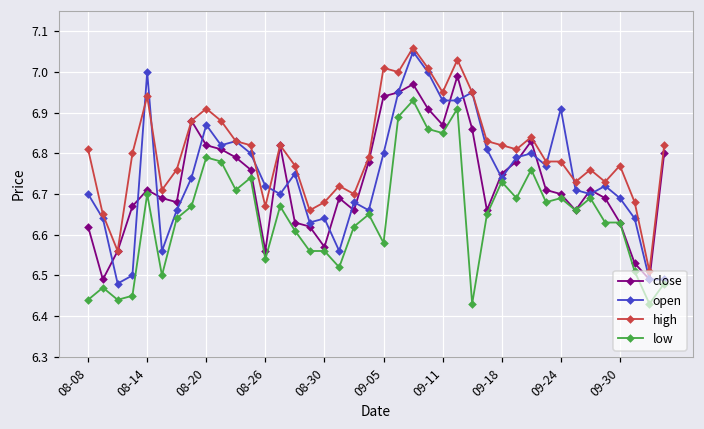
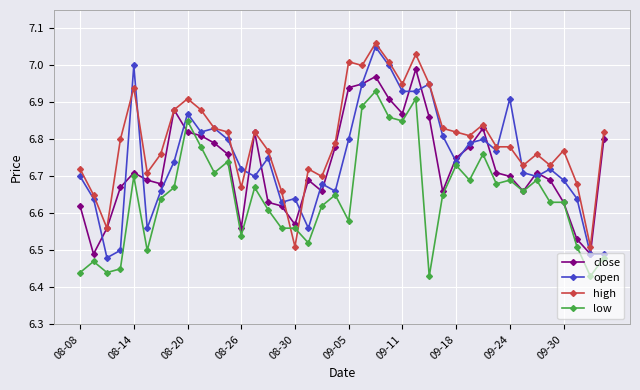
  {
    "close": {
      "08-08": 6.62,
      "08-14": 6.71,
      "08-20": 6.82,
      "08-26": 6.56,
      "08-30": 6.57,
      "09-05": 6.94,
      "09-11": 6.87,
      "09-18": 6.75,
      "09-24": 6.70
    },
    "open": {
      "08-08": 6.70,
      "08-14": 7.00,
      "08-20": 6.87,
      "08-26": 6.72,
      "08-30": 6.64,
      "09-05": 6.80,
      "09-11": 6.93,
      "09-18": 6.74,
      "09-24": 6.91,
      "09-30": 6.69
    },
    "high": {
-     "08-08": 6.81,
+     "08-08": 6.72,
      "08-14": 6.94,
      "08-20": 6.91,
      "08-26": 6.67,
-     "08-30": 6.68,
+     "08-30": 6.51,
      "09-05": 7.01,
      "09-11": 6.95,
      "09-18": 6.82,
      "09-24": 6.78,
      "09-30": 6.77
    },
    "low": {
      "08-08": 6.44,
      "08-14": 6.70,
-     "08-20": 6.79,
+     "08-20": 6.85,
      "08-26": 6.54,
      "08-30": 6.56,
      "09-05": 6.58,
      "09-11": 6.85,
      "09-18": 6.73,
      "09-24": 6.69
    }
  }
